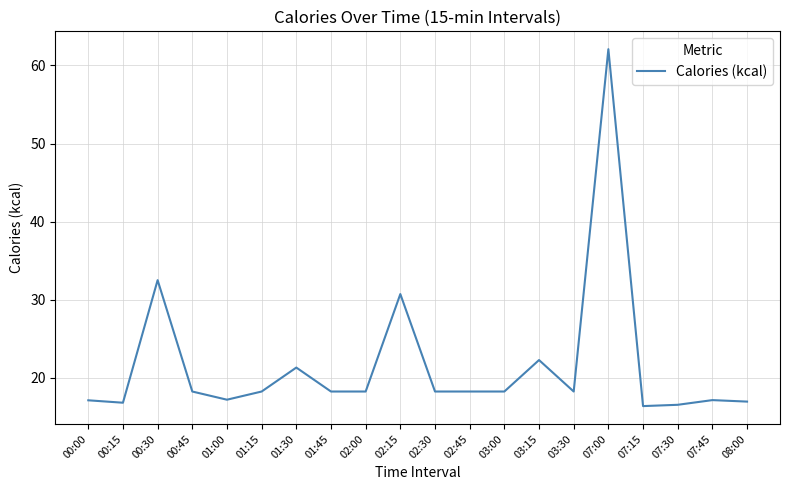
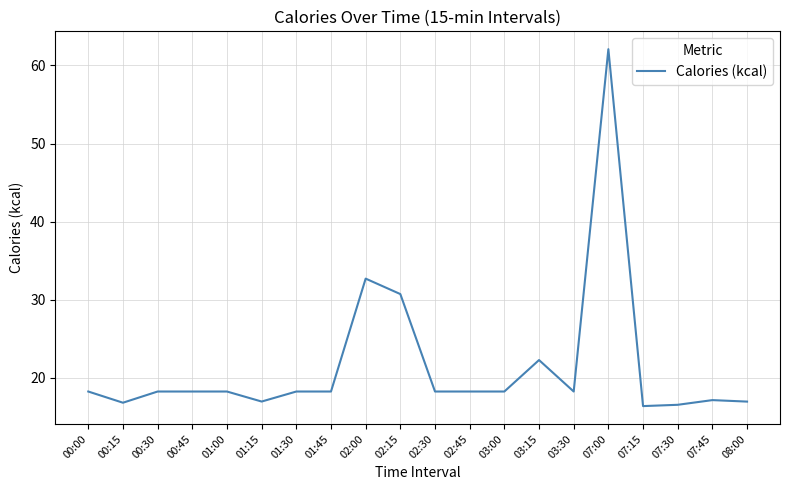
  {
-   "00:00": 17,
+   "00:00": 18,
    "00:15": 17,
-   "00:30": 33,
+   "00:30": 18,
    "00:45": 18,
-   "01:00": 17,
-   "01:15": 18,
-   "01:30": 21,
+   "01:00": 18,
+   "01:15": 17,
+   "01:30": 18,
    "01:45": 18,
-   "02:00": 18,
+   "02:00": 33,
    "02:15": 31,
    "02:30": 18,
    "02:45": 18,
    "03:00": 18,
    "03:15": 22,
    "03:30": 18,
    "07:00": 62,
    "07:15": 16,
    "07:30": 17,
    "07:45": 17,
    "08:00": 17
  }
